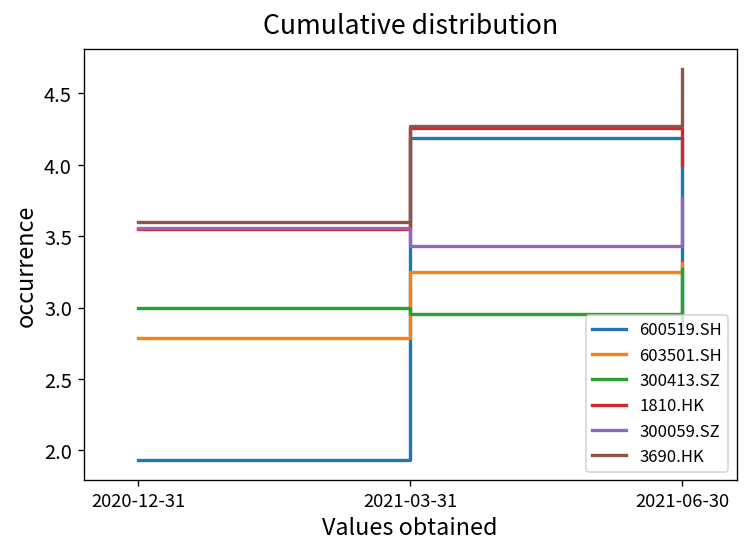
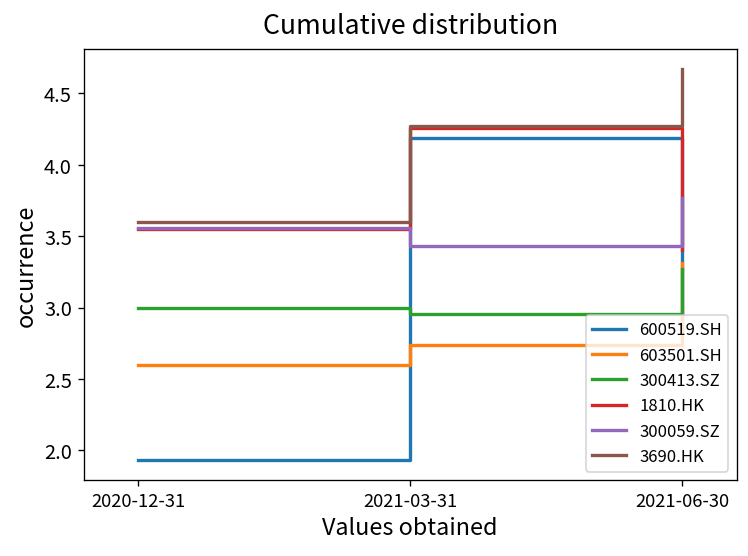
  {
    "600519.SH": {
      "2020-12-31": 1.93,
      "2021-03-31": 4.19
    },
    "603501.SH": {
-     "2020-12-31": 2.79,
-     "2021-03-31": 3.25,
+     "2020-12-31": 2.60,
+     "2021-03-31": 2.74,
      "2021-06-30": 3.31
    },
    "300413.SZ": {
      "2020-12-31": 3.00,
      "2021-03-31": 2.96,
      "2021-06-30": 3.27
    },
    "1810.HK": {
-     "2021-06-30": 4.0
+     "2021-06-30": 3.4
    },
    "300059.SZ": {
      "2021-03-31": 3.43,
      "2021-06-30": 3.77
    },
    "3690.HK": {
      "2020-12-31": 3.60,
      "2021-06-30": 4.67
    }
  }
